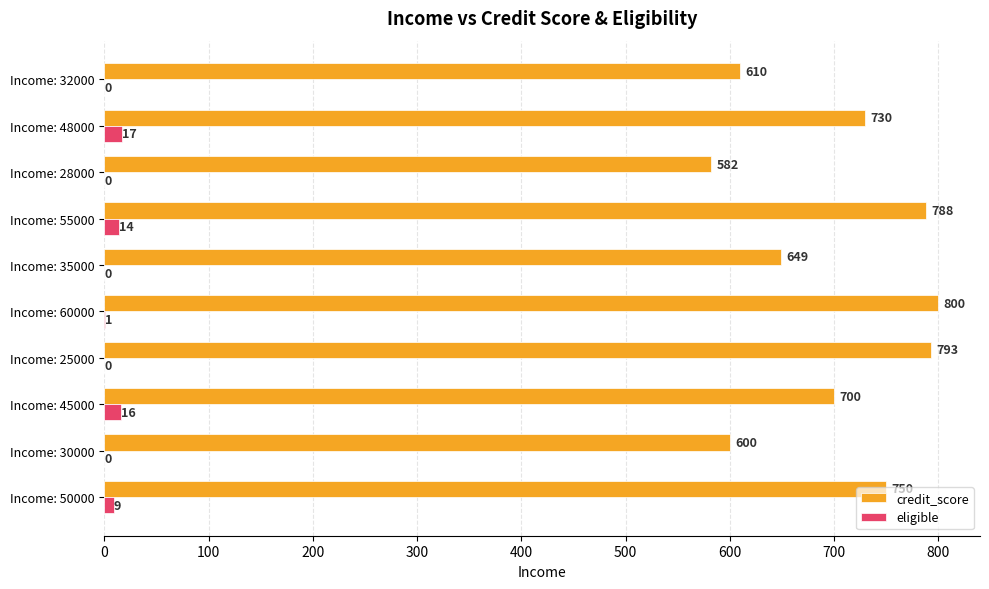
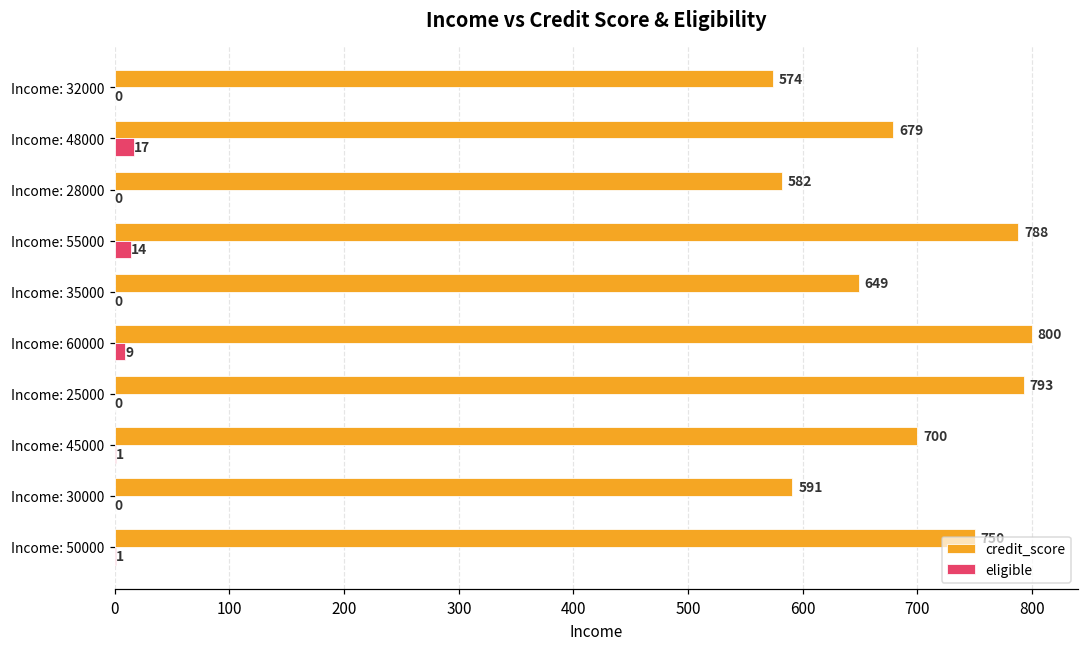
  {
    "credit_score": {
-     "Income: 32000": 610,
-     "Income: 48000": 730,
+     "Income: 32000": 574,
+     "Income: 48000": 679,
      "Income: 28000": 582,
      "Income: 55000": 788,
      "Income: 35000": 649,
      "Income: 60000": 800,
      "Income: 25000": 793,
      "Income: 45000": 700,
-     "Income: 30000": 600
+     "Income: 30000": 591
    },
    "eligible": {
      "Income: 32000": 0,
      "Income: 48000": 17,
      "Income: 28000": 0,
      "Income: 55000": 14,
      "Income: 35000": 0,
-     "Income: 60000": 1,
+     "Income: 60000": 9,
      "Income: 25000": 0,
-     "Income: 45000": 16,
+     "Income: 45000": 1,
      "Income: 30000": 0,
-     "Income: 50000": 9
+     "Income: 50000": 1
    }
  }
